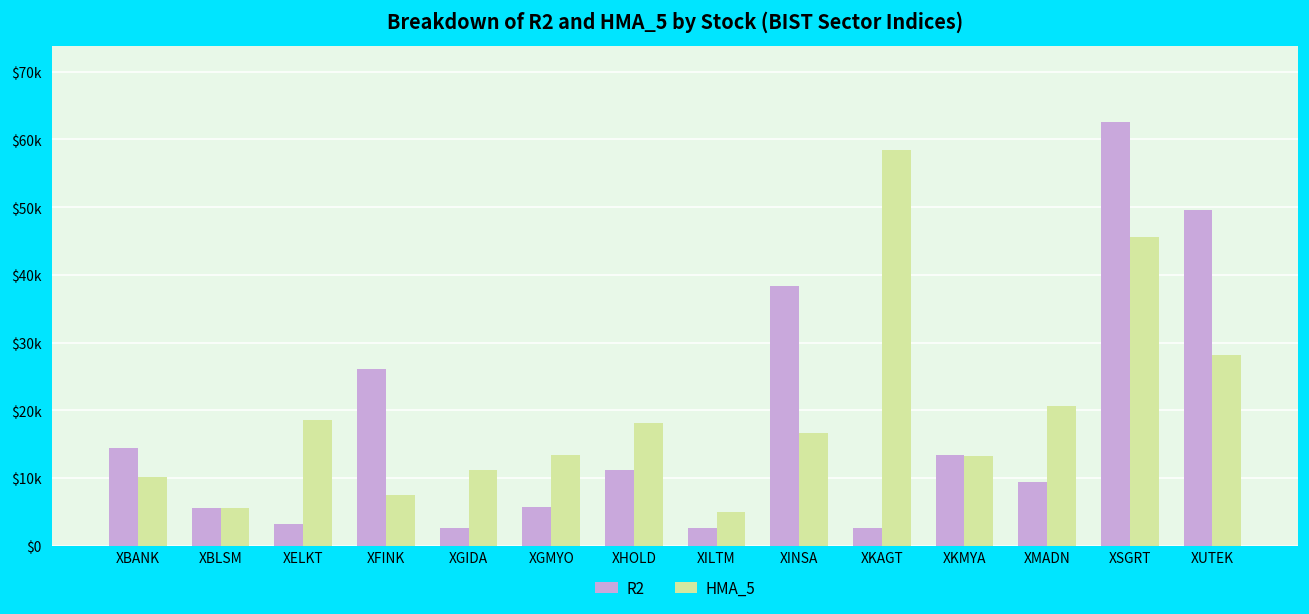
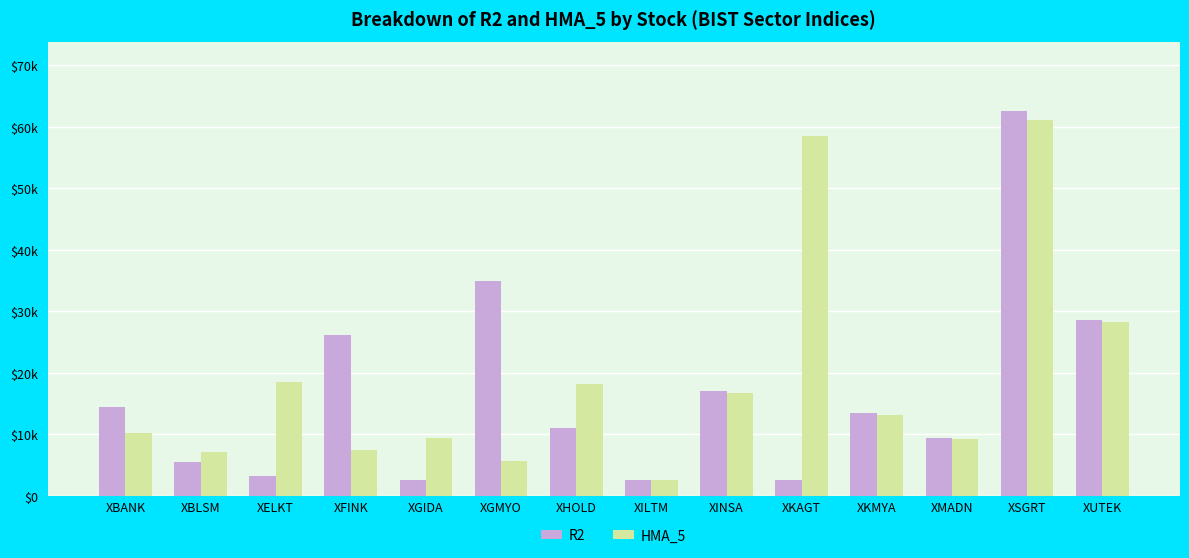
  {
    "R2": {
      "XBANK": "$14000",
      "XBLSM": "$6000",
      "XELKT": "$3000",
      "XFINK": "$26000",
      "XGIDA": "$3000",
-     "XGMYO": "$6000",
+     "XGMYO": "$35000",
      "XHOLD": "$11000",
      "XILTM": "$3000",
-     "XINSA": "$38000",
+     "XINSA": "$17000",
      "XKAGT": "$3000",
      "XKMYA": "$13000",
      "XMADN": "$9000",
      "XSGRT": "$63000",
-     "XUTEK": "$50000"
+     "XUTEK": "$29000"
    },
    "HMA_5": {
      "XBANK": "$10000",
-     "XBLSM": "$6000",
+     "XBLSM": "$7000",
      "XELKT": "$19000",
      "XFINK": "$8000",
-     "XGIDA": "$11000",
-     "XGMYO": "$13000",
+     "XGIDA": "$9000",
+     "XGMYO": "$6000",
      "XHOLD": "$18000",
-     "XILTM": "$5000",
+     "XILTM": "$3000",
      "XINSA": "$17000",
      "XKAGT": "$58000",
      "XKMYA": "$13000",
-     "XMADN": "$21000",
-     "XSGRT": "$46000",
+     "XMADN": "$9000",
+     "XSGRT": "$61000",
      "XUTEK": "$28000"
    }
  }
